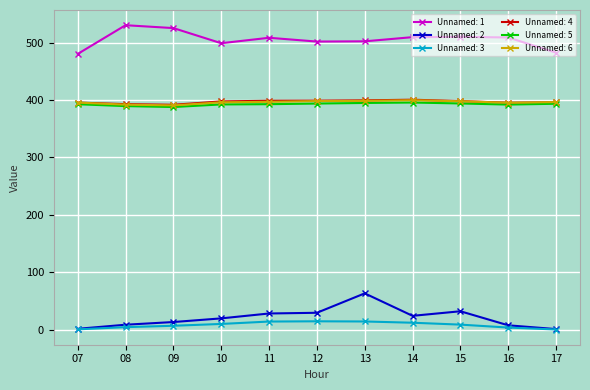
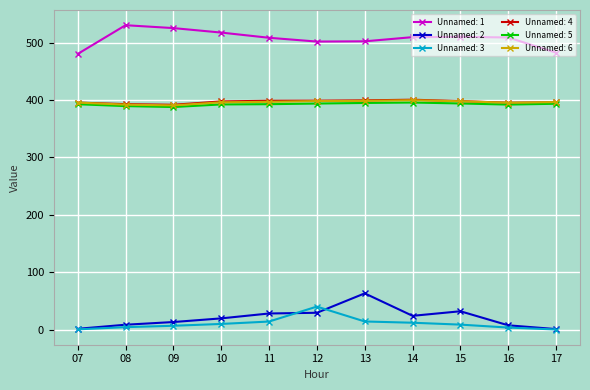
  {
    "Unnamed: 1": {
      "07": 480,
      "08": 530,
      "09": 530,
-     "10": 500,
+     "10": 520,
      "11": 510,
      "12": 500,
      "13": 500
    },
    "Unnamed: 2": {
      "09": 10,
      "10": 20,
      "11": 30,
      "12": 30,
      "13": 60,
      "14": 20,
      "15": 30
    },
    "Unnamed: 3": {
      "09": 10,
      "10": 10,
      "11": 10,
-     "12": 20,
+     "12": 40,
      "13": 10,
      "14": 10,
      "15": 10
    }
  }
